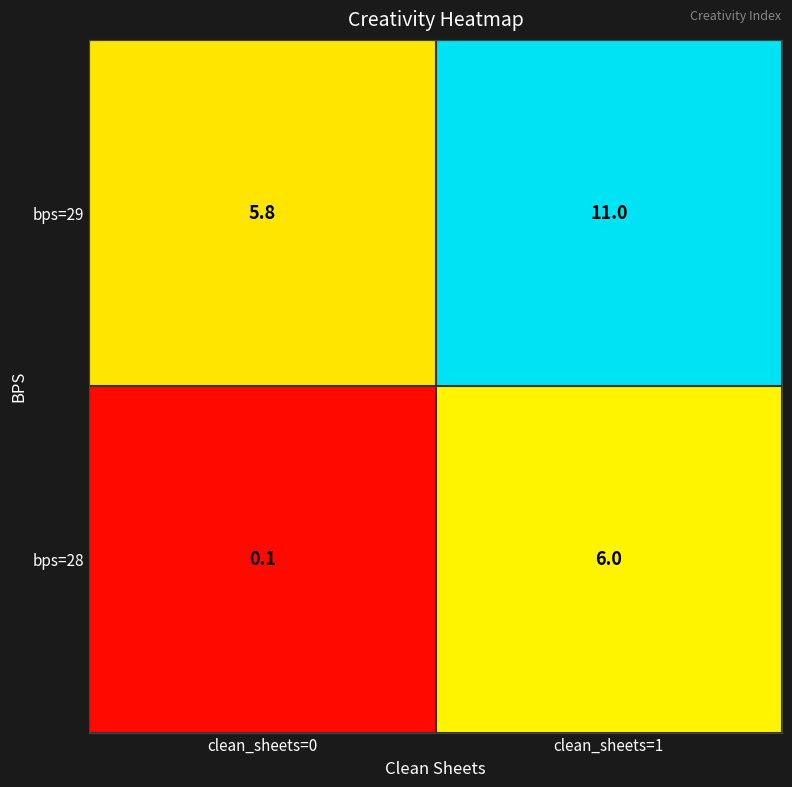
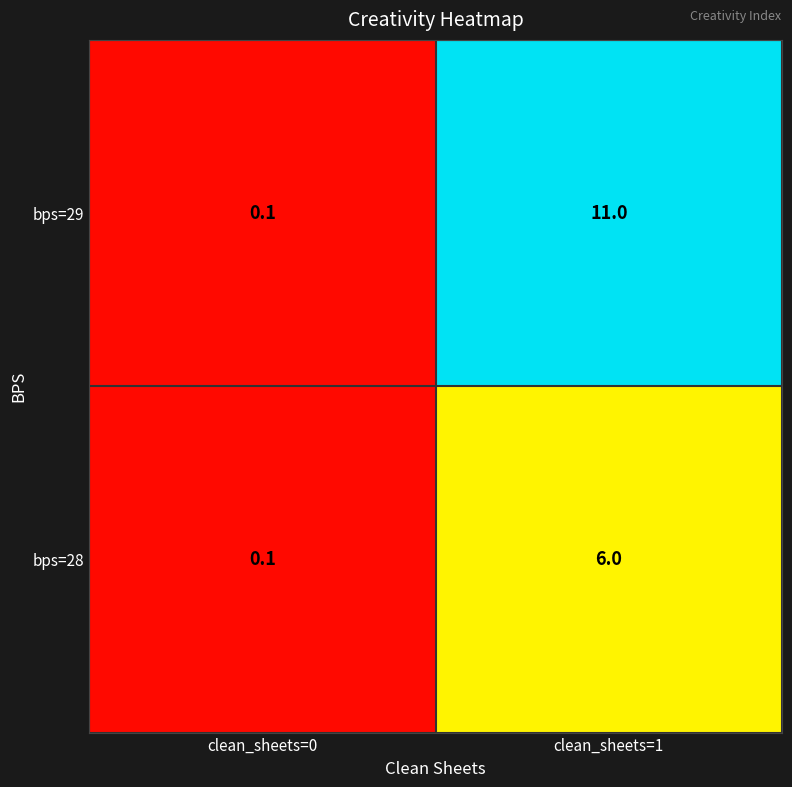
  {
    "bps=29": {
-     "clean_sheets=0": 5.8,
+     "clean_sheets=0": 0.1,
      "clean_sheets=1": 11.0
    },
    "bps=28": {
      "clean_sheets=0": 0.1,
      "clean_sheets=1": 6.0
    }
  }
